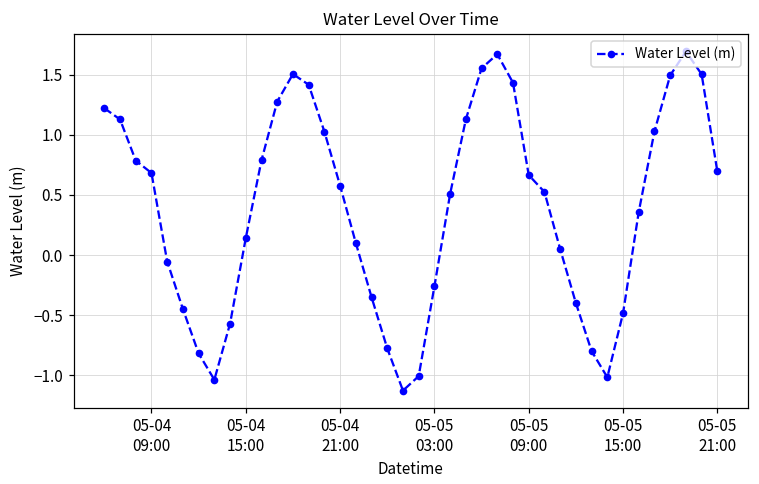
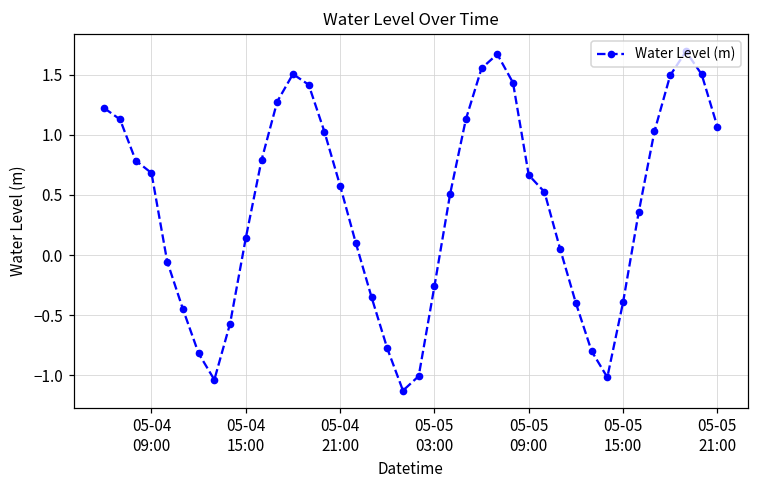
  {
    "05-04 09:00": 0.68,
    "05-04 15:00": 0.14,
    "05-04 21:00": 0.58,
    "05-05 03:00": -0.26,
    "05-05 09:00": 0.66,
-   "05-05 15:00": -0.48,
-   "05-05 21:00": 0.69
+   "05-05 15:00": -0.39,
+   "05-05 21:00": 1.07
  }
